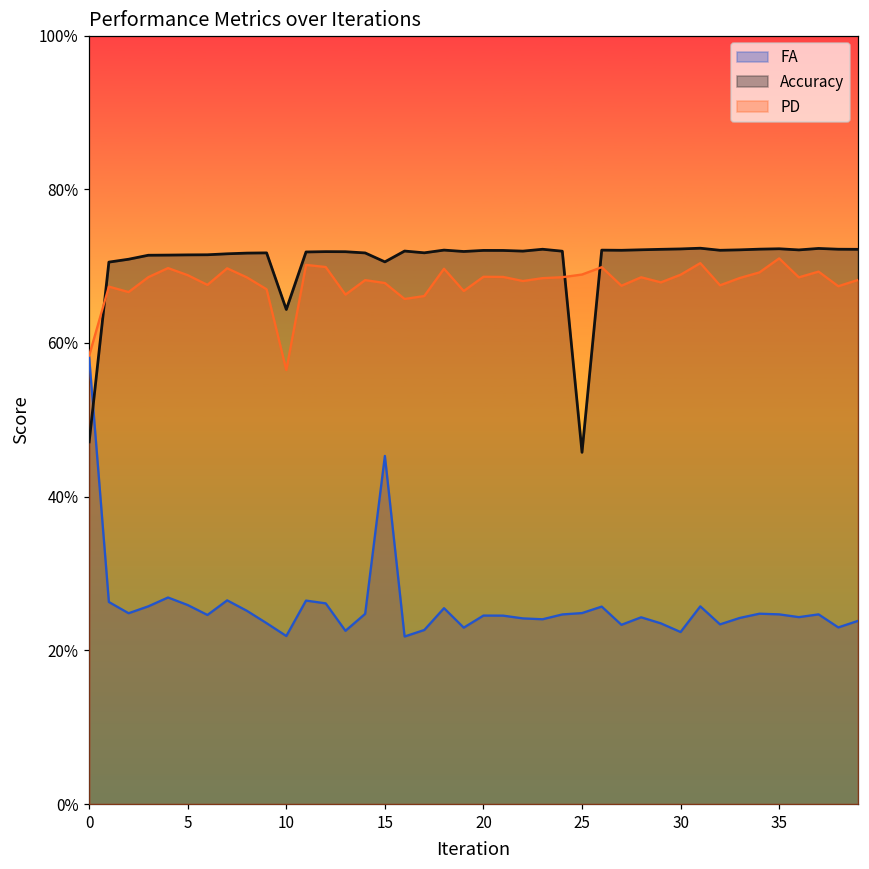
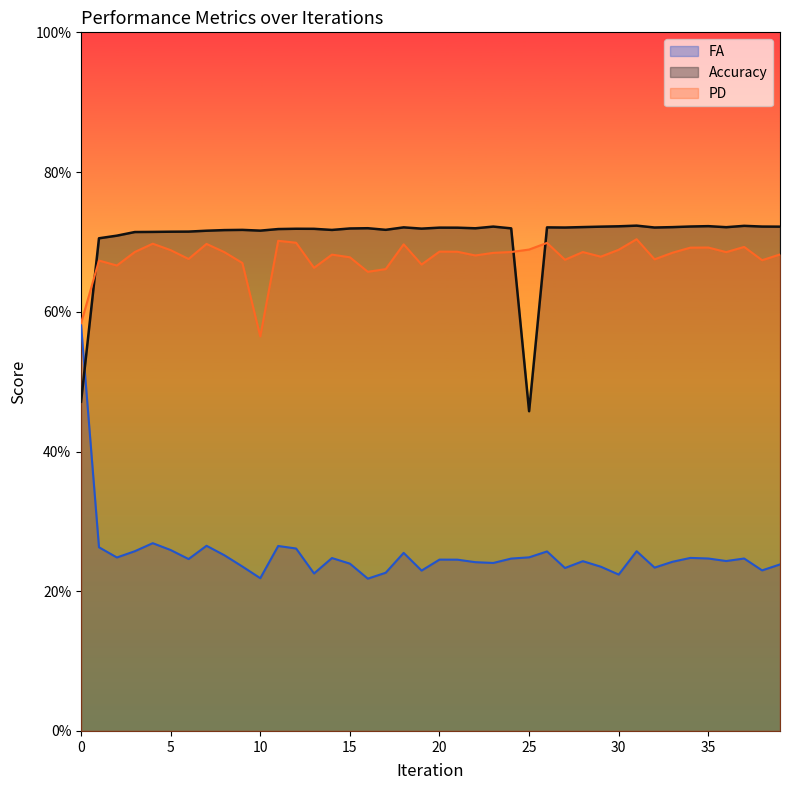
  {
    "FA": {
      "5": "26%",
      "10": "22%",
-     "15": "45%",
+     "15": "24%",
      "20": "25%",
      "25": "25%",
      "30": "22%",
      "35": "25%"
    },
    "Accuracy": {
      "0": "47%",
      "5": "71%",
-     "10": "64%",
-     "15": "71%",
+     "10": "72%",
+     "15": "72%",
      "20": "72%",
      "25": "46%",
      "30": "72%",
      "35": "72%"
    },
    "PD": {
      "5": "69%",
      "10": "56%",
      "15": "68%",
      "20": "69%",
      "25": "69%",
      "30": "69%",
-     "35": "71%"
+     "35": "69%"
    }
  }
